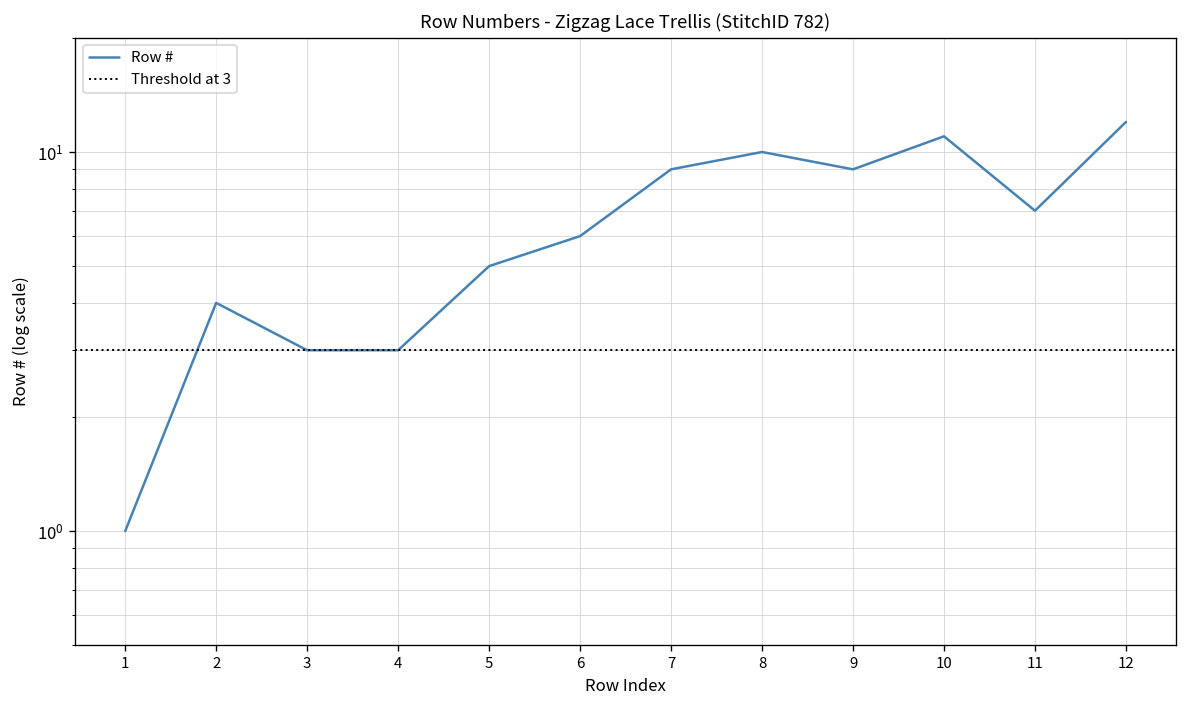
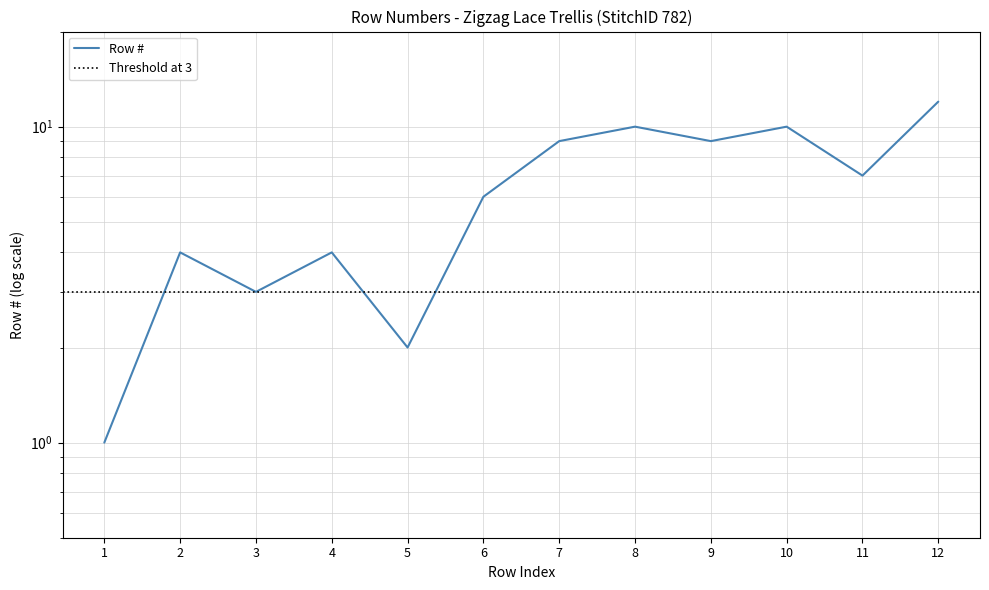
  {
    "1": 1,
    "2": 4,
    "3": 3,
-   "4": 3,
-   "5": 5,
+   "4": 4,
+   "5": 2,
    "6": 6,
    "7": 9,
    "8": 10,
    "9": 9,
-   "10": 11,
+   "10": 10,
    "11": 7,
    "12": 12
  }
